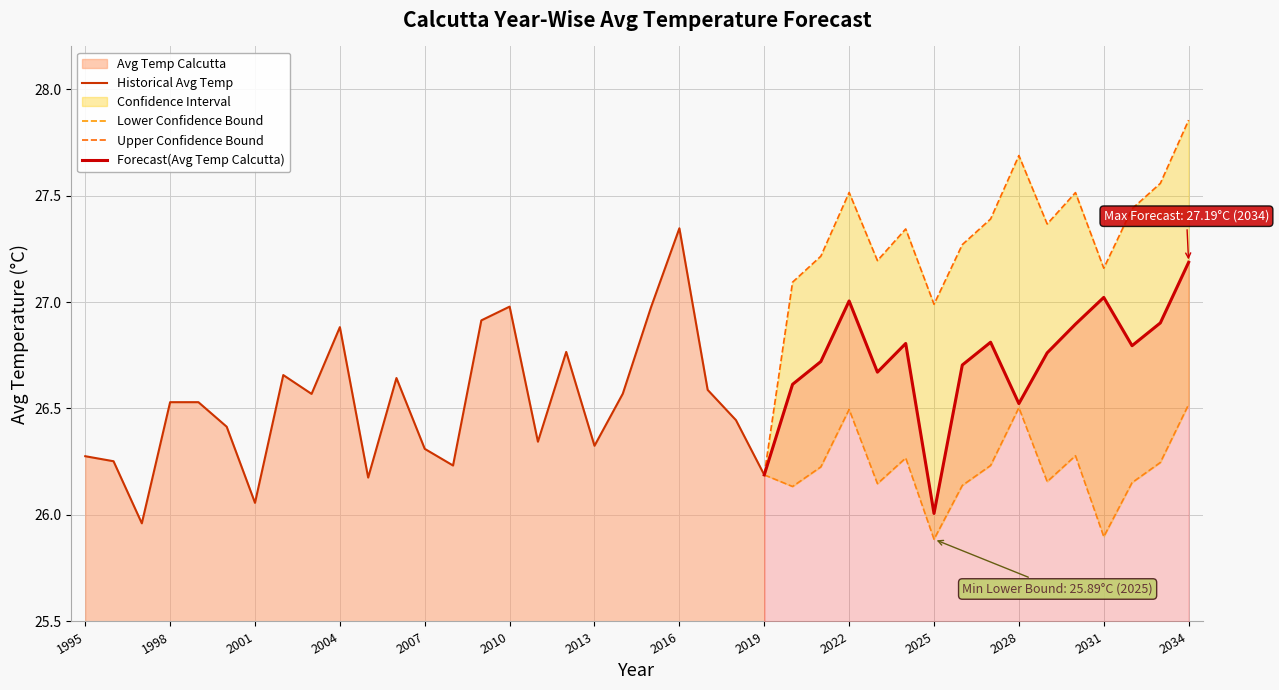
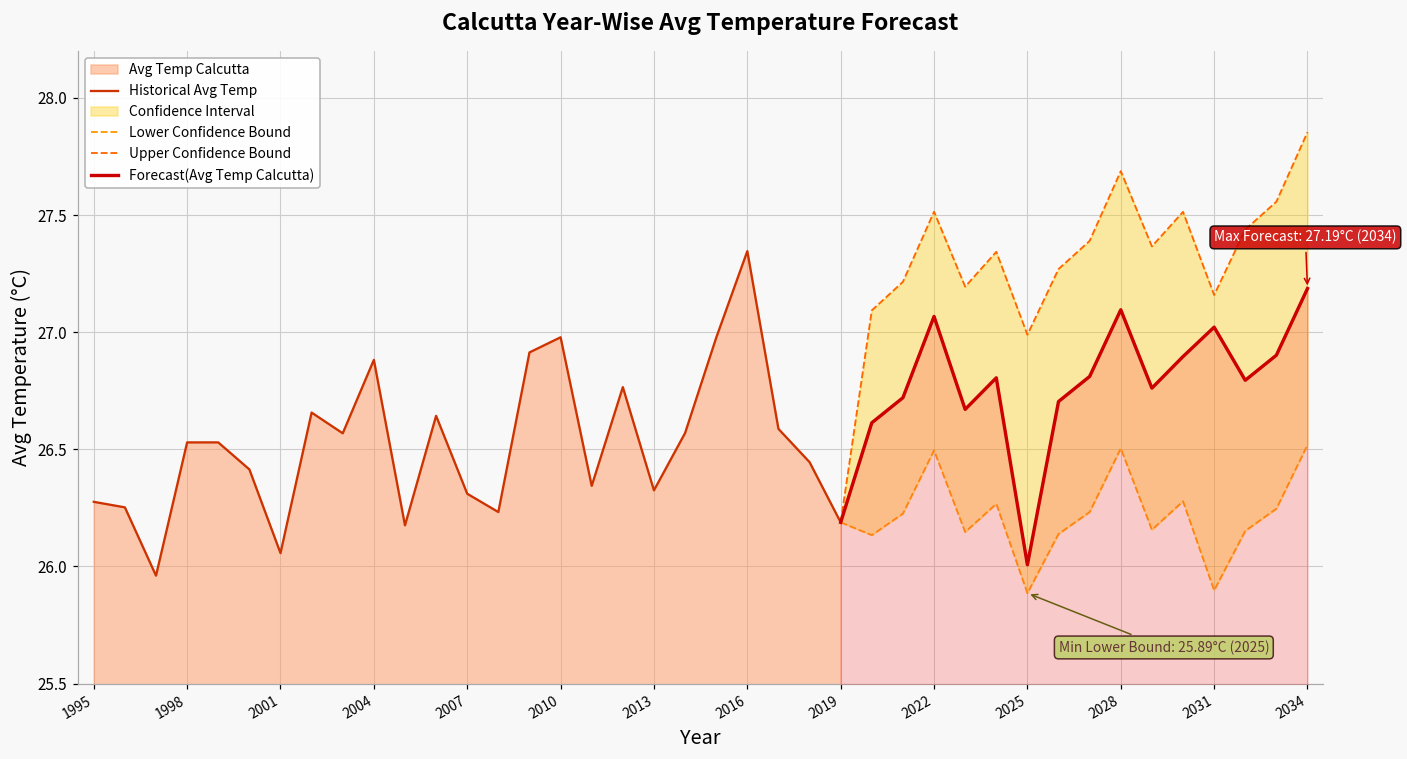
  {
    "Forecast(Avg Temp Calcutta)": {
-     "2022": 27.01,
+     "2022": 27.07,
      "2025": 26.01,
-     "2028": 26.52,
+     "2028": 27.10,
      "2031": 27.02,
      "2034": 27.19
    }
  }
